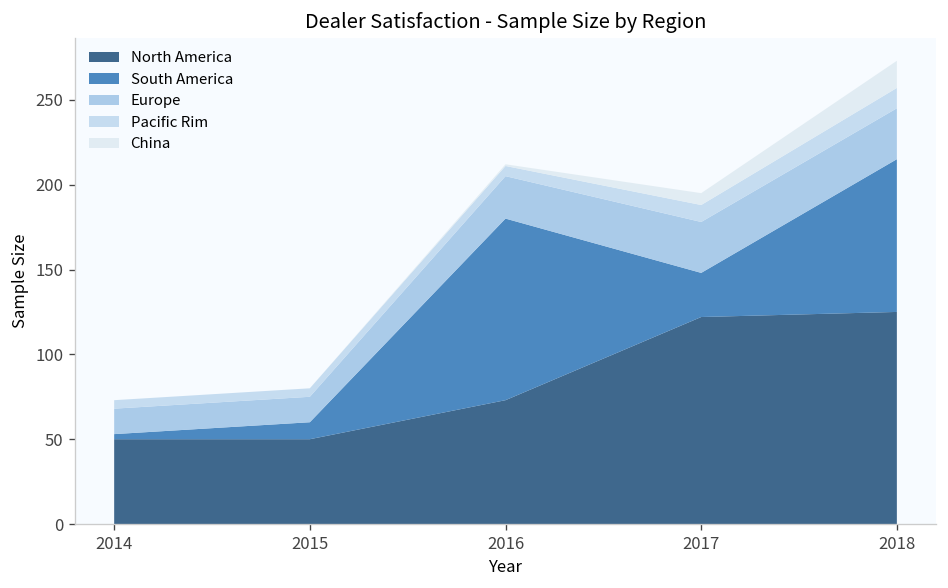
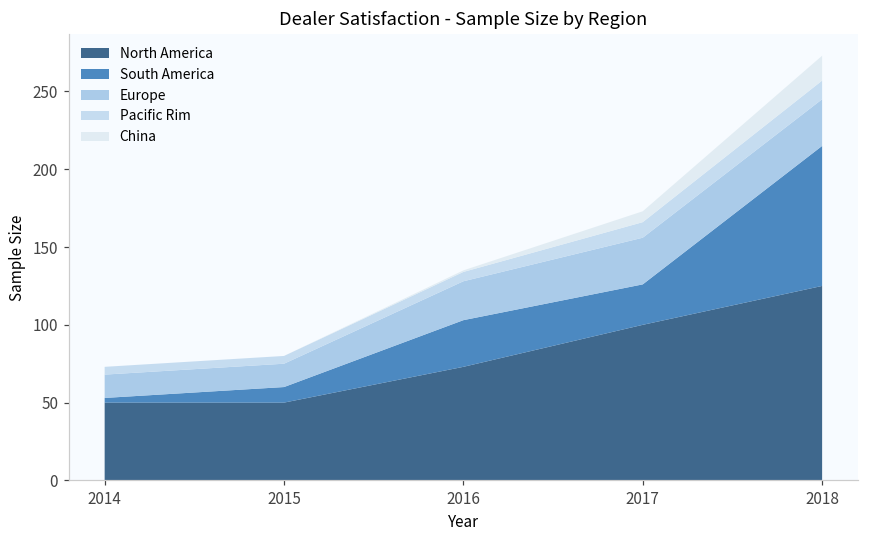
  {
    "North America": {
      "2014": 50,
      "2015": 50,
      "2016": 73,
-     "2017": 122,
+     "2017": 100,
      "2018": 125
    },
    "South America": {
      "2014": 3,
      "2015": 10,
-     "2016": 107,
+     "2016": 30,
      "2017": 26,
      "2018": 90
    }
  }
